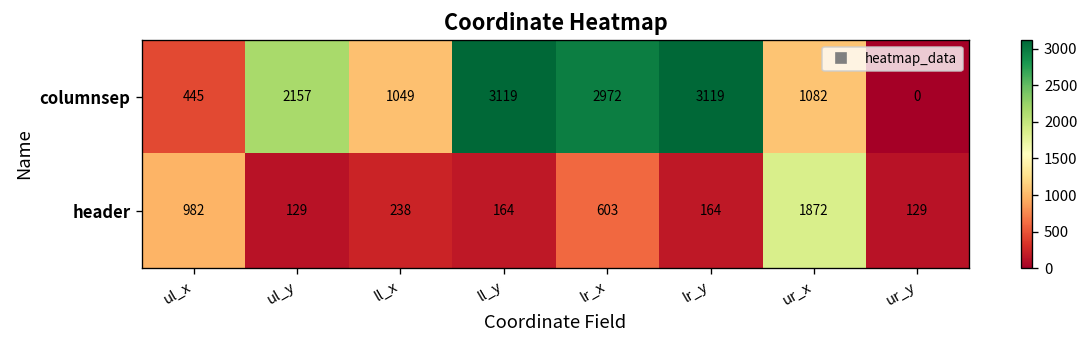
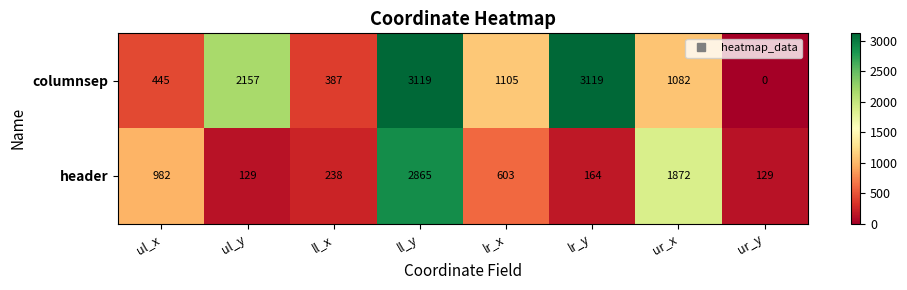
  {
    "columnsep": {
      "ul_x": 445,
      "ul_y": 2157,
-     "ll_x": 1049,
+     "ll_x": 387,
      "ll_y": 3119,
-     "lr_x": 2972,
+     "lr_x": 1105,
      "lr_y": 3119,
      "ur_x": 1082,
      "ur_y": 0
    },
    "header": {
      "ul_x": 982,
      "ul_y": 129,
      "ll_x": 238,
-     "ll_y": 164,
+     "ll_y": 2865,
      "lr_x": 603,
      "lr_y": 164,
      "ur_x": 1872,
      "ur_y": 129
    }
  }
